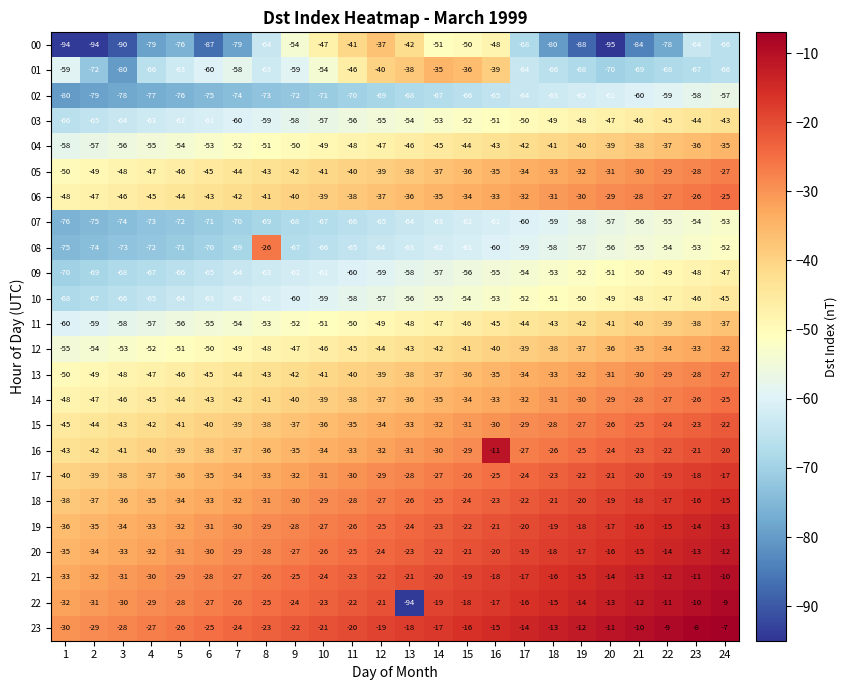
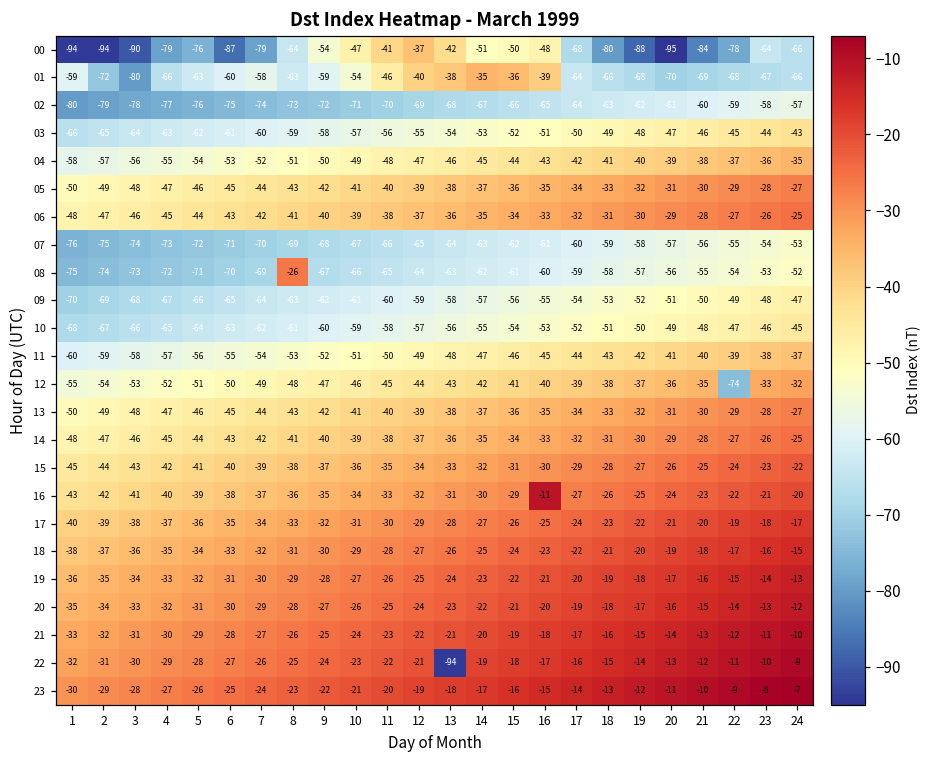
  {
    "12": {
      "1": -55,
      "2": -54,
      "3": -53,
      "4": -52,
      "5": -51,
      "6": -50,
      "7": -49,
      "8": -48,
      "9": -47,
      "10": -46,
      "11": -45,
      "12": -44,
      "13": -43,
      "14": -42,
      "15": -41,
      "16": -40,
      "17": -39,
      "18": -38,
      "19": -37,
      "20": -36,
      "21": -35,
-     "22": -34,
+     "22": -74,
      "23": -33,
      "24": -32
    }
  }
